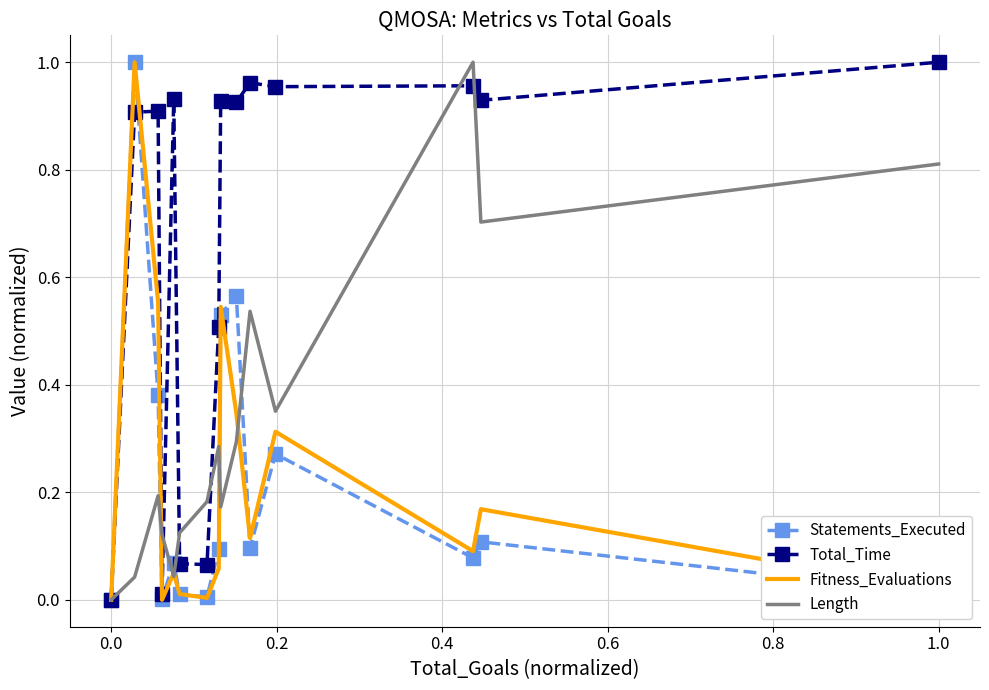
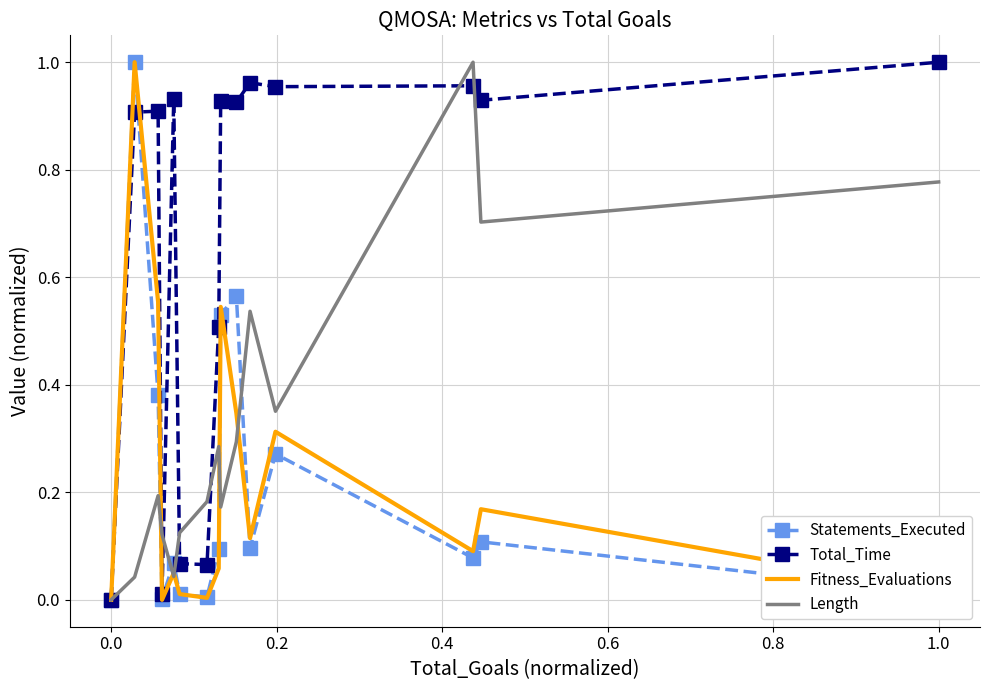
  {
    "Total_Time": {
      "1.0": 1.00
    },
    "Length": {
-     "1.0": 0.81
+     "1.0": 0.78
    }
  }
